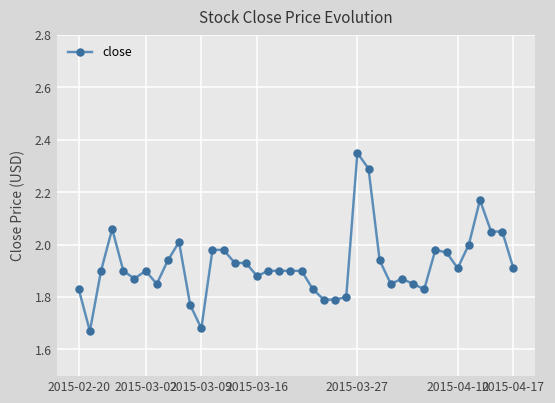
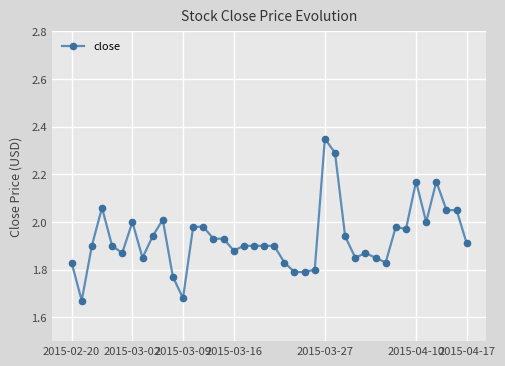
  {
    "2015-02-20": 1.83,
-   "2015-03-02": 1.9,
+   "2015-03-02": 2.0,
    "2015-03-09": 1.68,
    "2015-03-16": 1.88,
    "2015-03-27": 2.35,
-   "2015-04-10": 1.91,
+   "2015-04-10": 2.17,
    "2015-04-17": 1.91
  }
